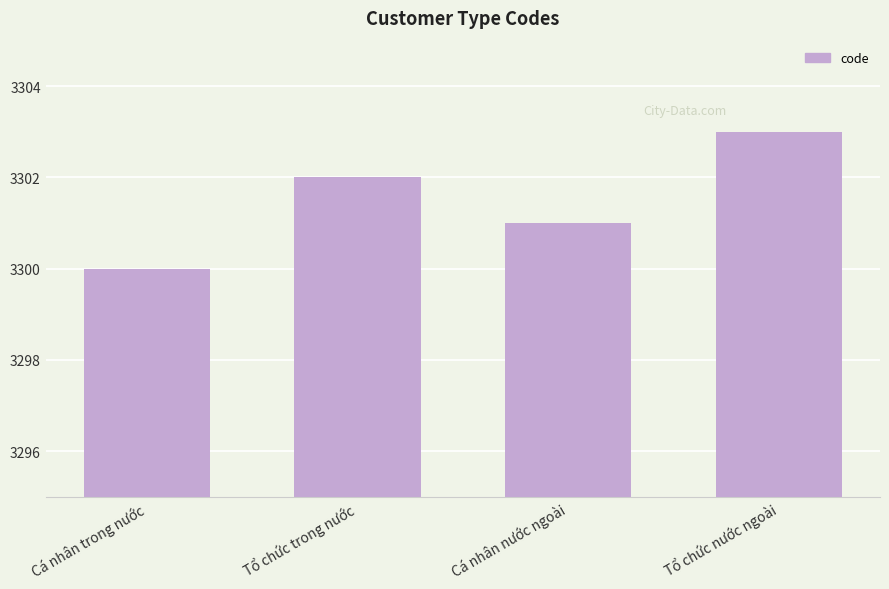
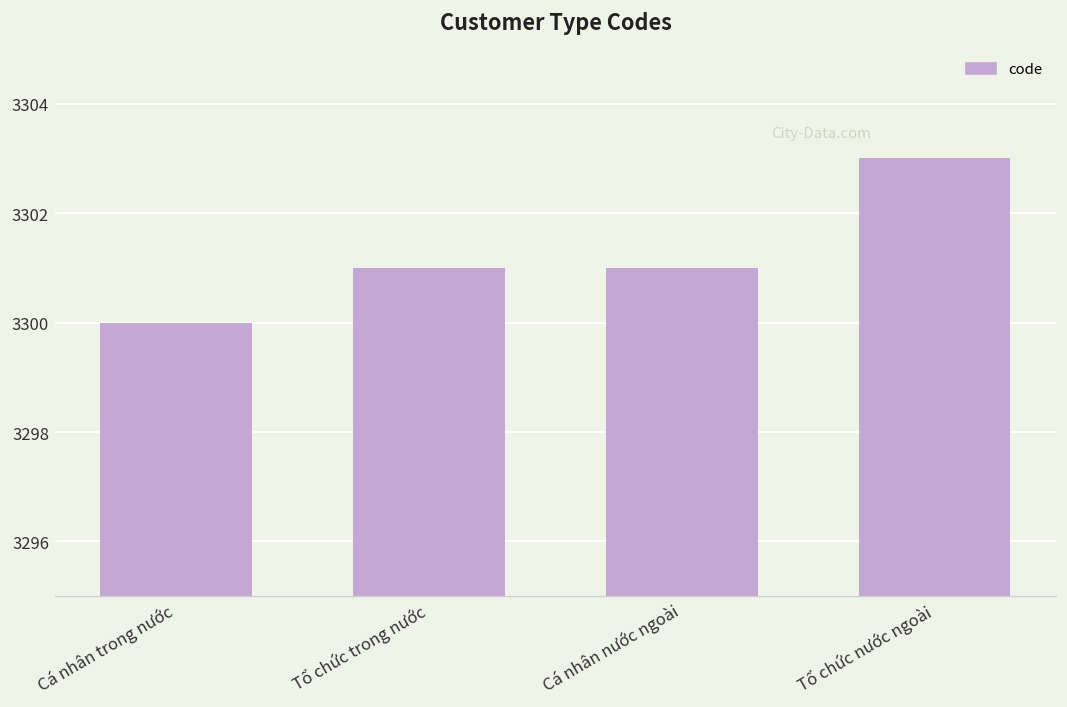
  {
    "Cá nhân trong nước": 3300,
-   "Tổ chức trong nước": 3302,
+   "Tổ chức trong nước": 3301,
    "Cá nhân nước ngoài": 3301,
    "Tổ chức nước ngoài": 3303
  }
